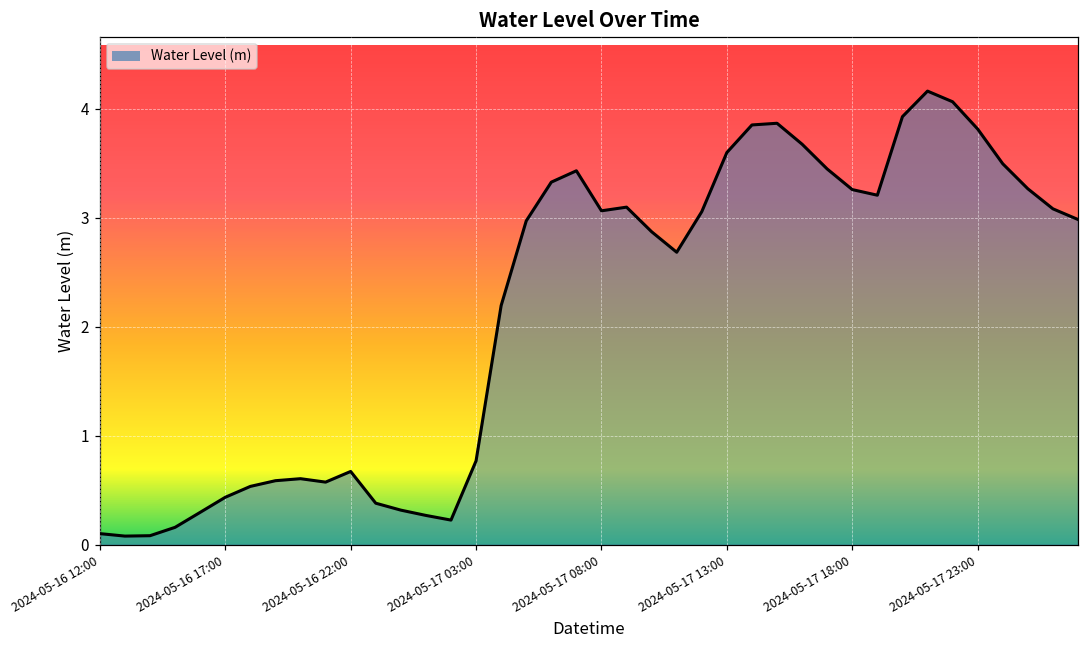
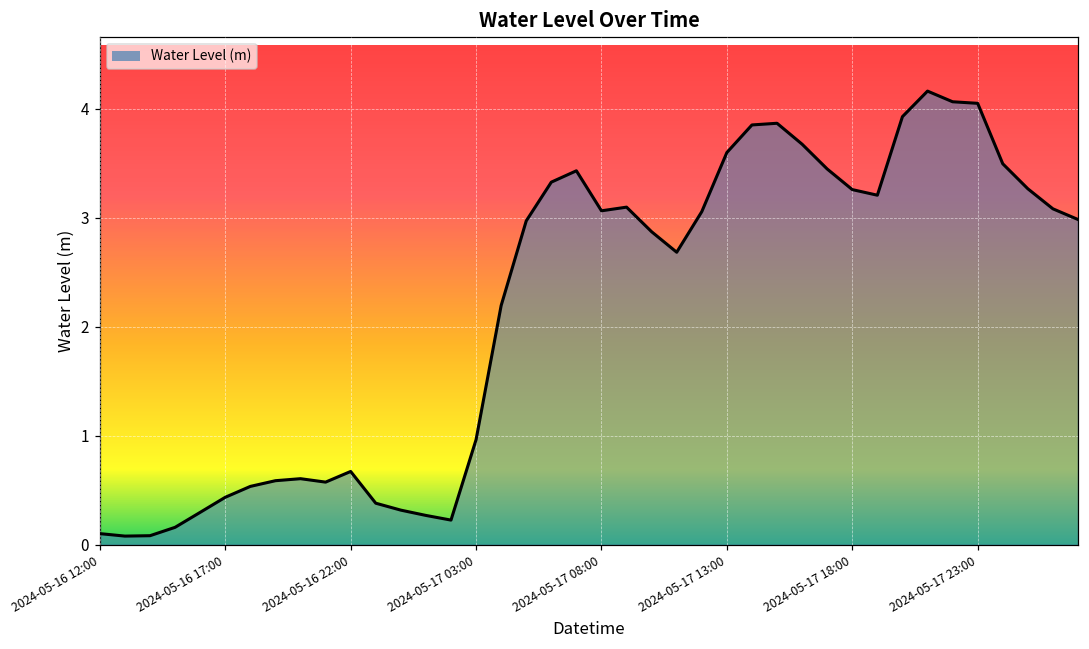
  {
    "2024-05-16 12:00": 0.1,
    "2024-05-16 17:00": 0.4,
    "2024-05-16 22:00": 0.7,
-   "2024-05-17 03:00": 0.8,
+   "2024-05-17 03:00": 1.0,
    "2024-05-17 08:00": 3.1,
    "2024-05-17 13:00": 3.6,
    "2024-05-17 18:00": 3.3,
-   "2024-05-17 23:00": 3.8
+   "2024-05-17 23:00": 4.0
  }
